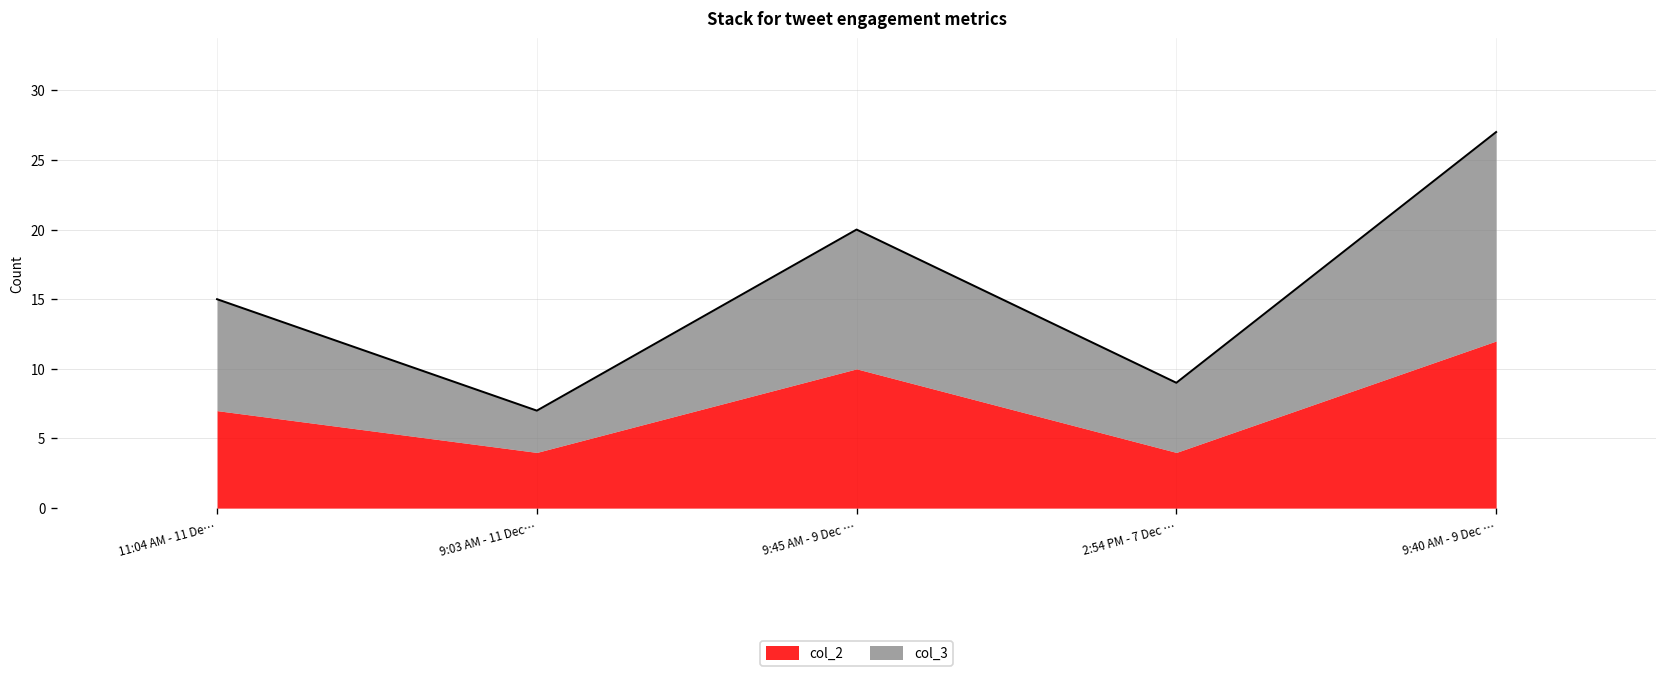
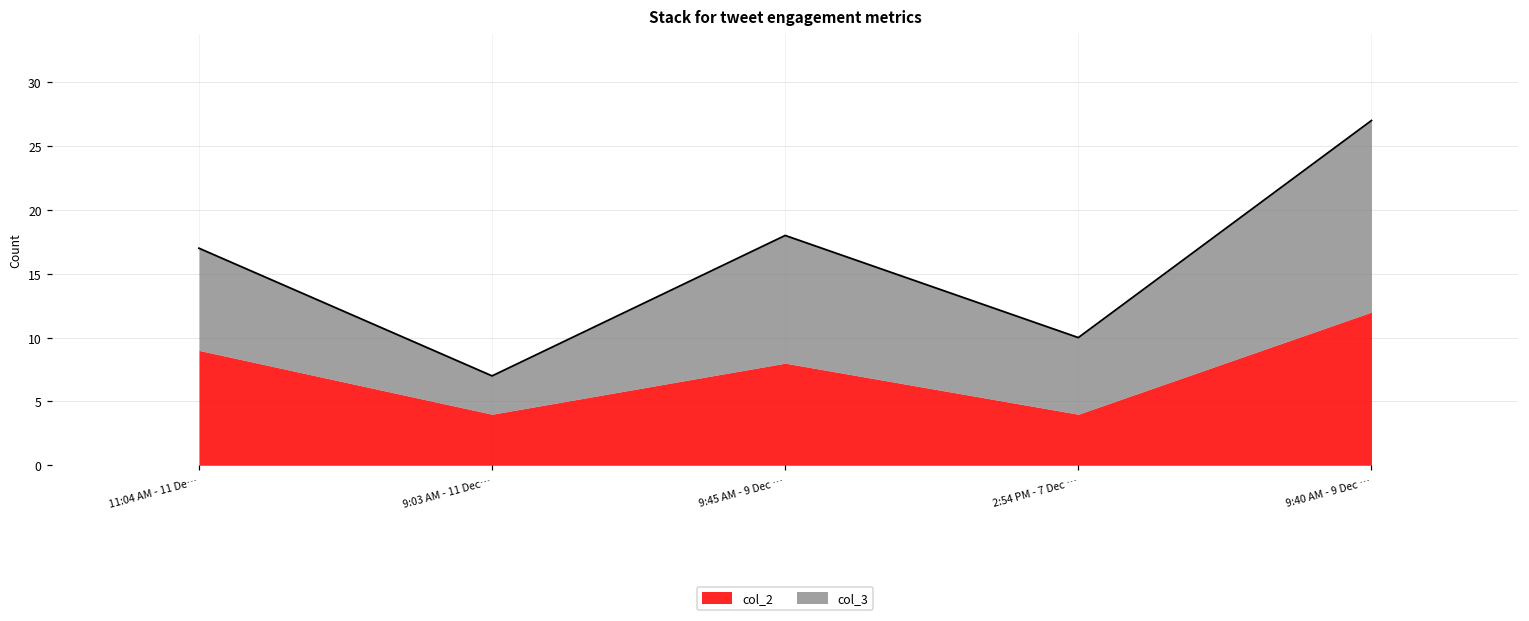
  {
    "col_2": {
-     "11:04 AM - 11 De…": 7,
+     "11:04 AM - 11 De…": 9,
      "9:03 AM - 11 Dec…": 4,
-     "9:45 AM - 9 Dec …": 10,
+     "9:45 AM - 9 Dec …": 8,
      "2:54 PM - 7 Dec …": 4,
      "9:40 AM - 9 Dec …": 12
    },
    "col_3": {
      "11:04 AM - 11 De…": 8,
      "9:03 AM - 11 Dec…": 3,
      "9:45 AM - 9 Dec …": 10,
-     "2:54 PM - 7 Dec …": 5,
+     "2:54 PM - 7 Dec …": 6,
      "9:40 AM - 9 Dec …": 15
    }
  }
